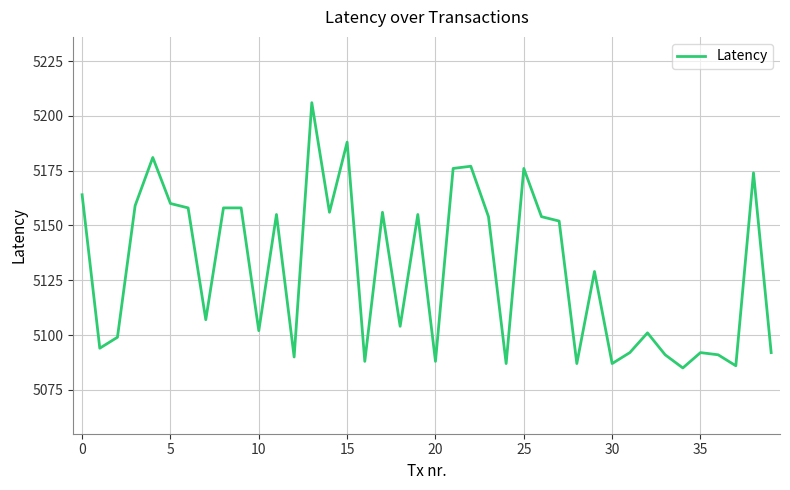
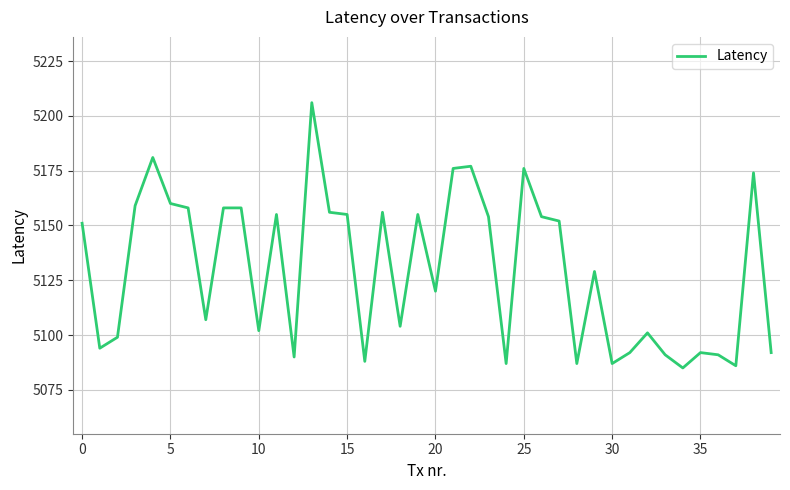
  {
-   "0": 5164,
+   "0": 5151,
    "5": 5160,
    "10": 5102,
-   "15": 5188,
-   "20": 5088,
+   "15": 5155,
+   "20": 5120,
    "25": 5176,
    "30": 5087,
    "35": 5092
  }
